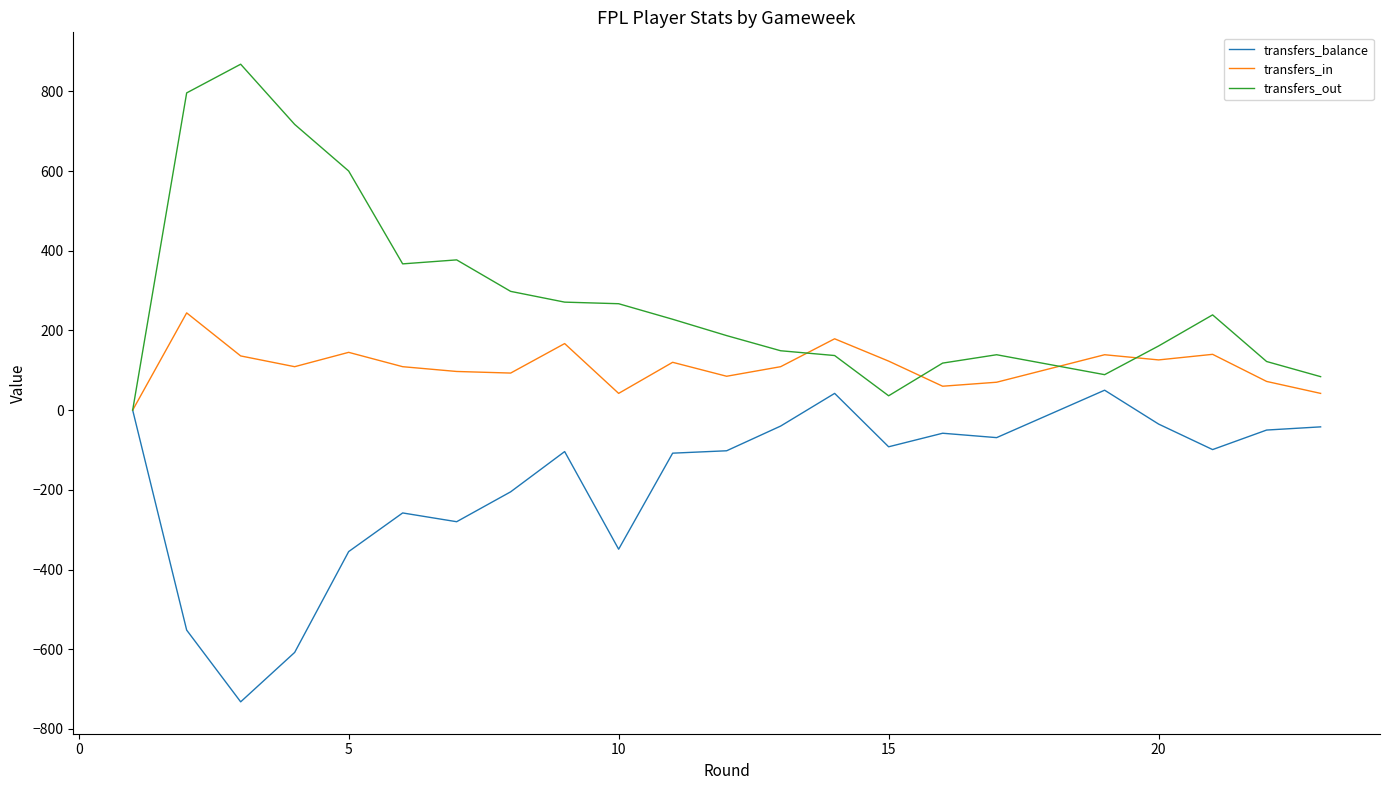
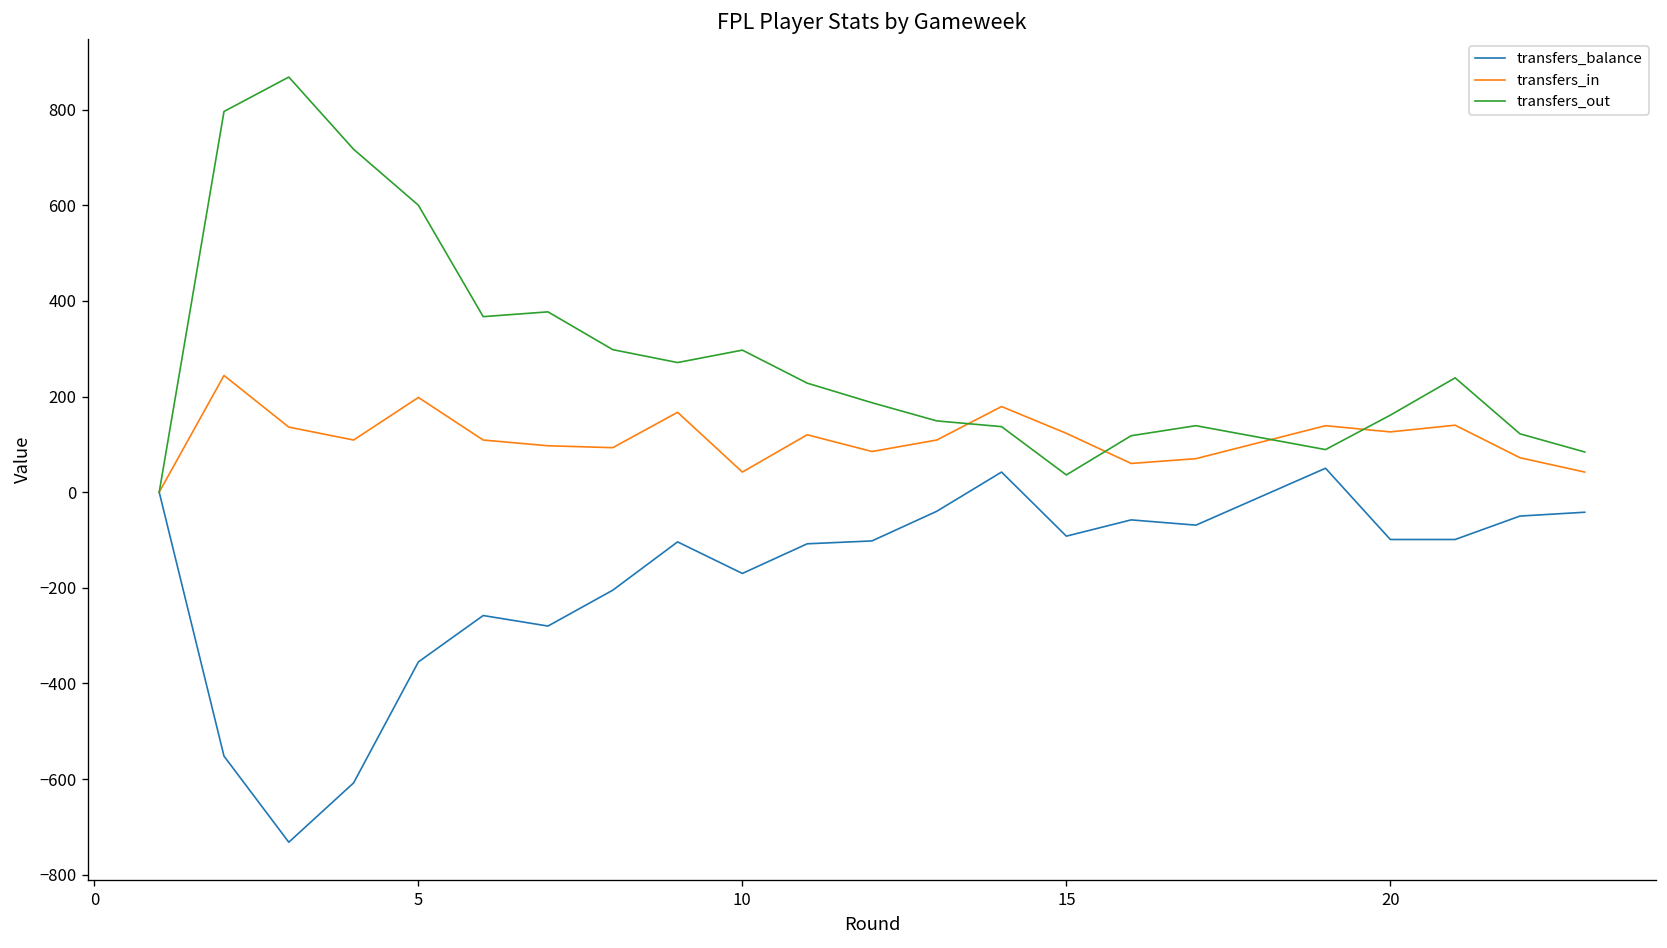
  {
    "transfers_balance": {
      "5": -360,
-     "10": -350,
+     "10": -170,
      "15": -90,
-     "20": -40
+     "20": -100
    },
    "transfers_in": {
-     "5": 150,
+     "5": 200,
      "10": 40,
      "15": 120,
      "20": 130
    },
    "transfers_out": {
      "5": 600,
-     "10": 270,
+     "10": 300,
      "15": 40,
      "20": 160
    }
  }
